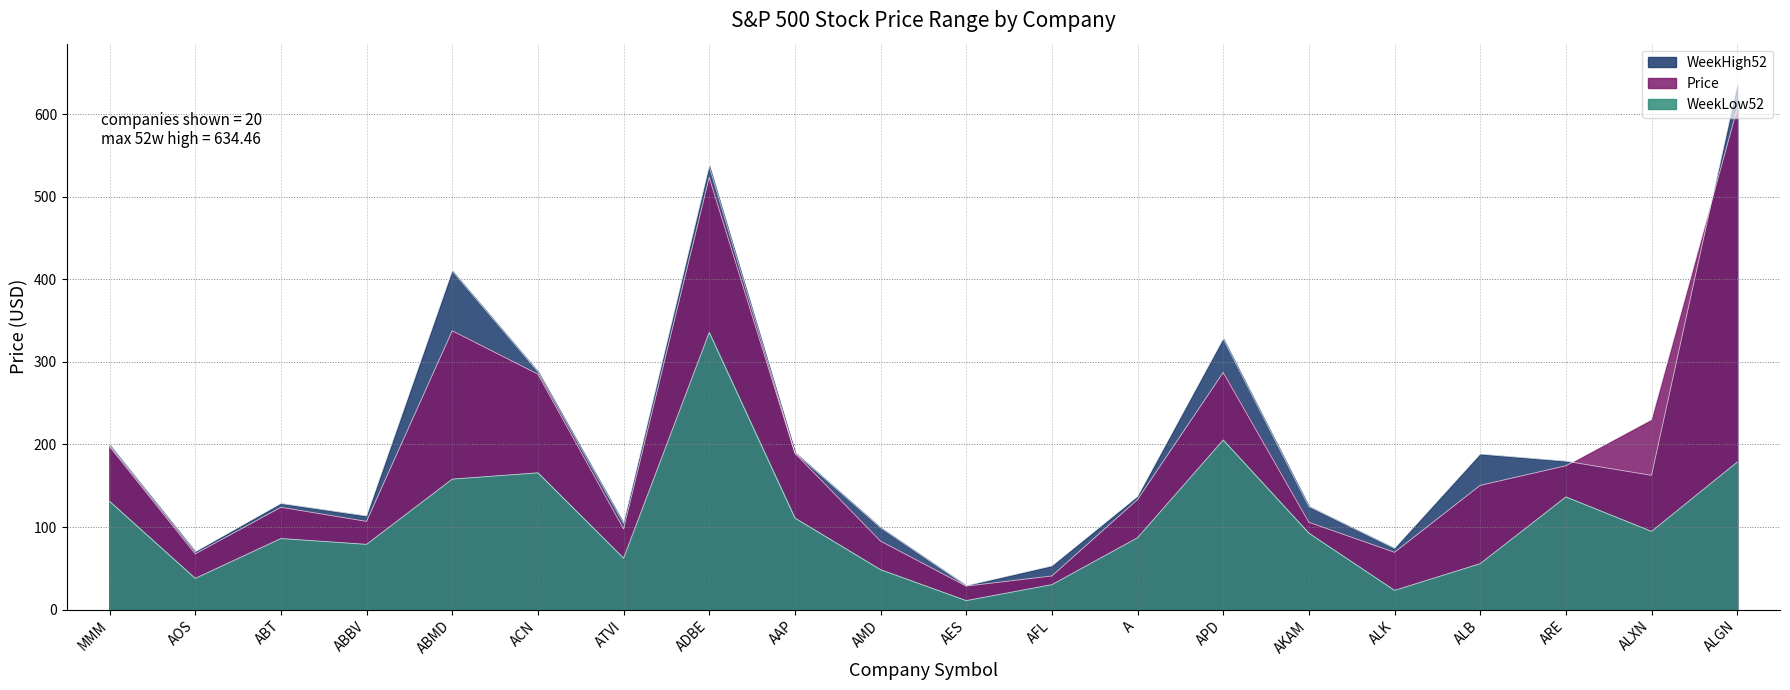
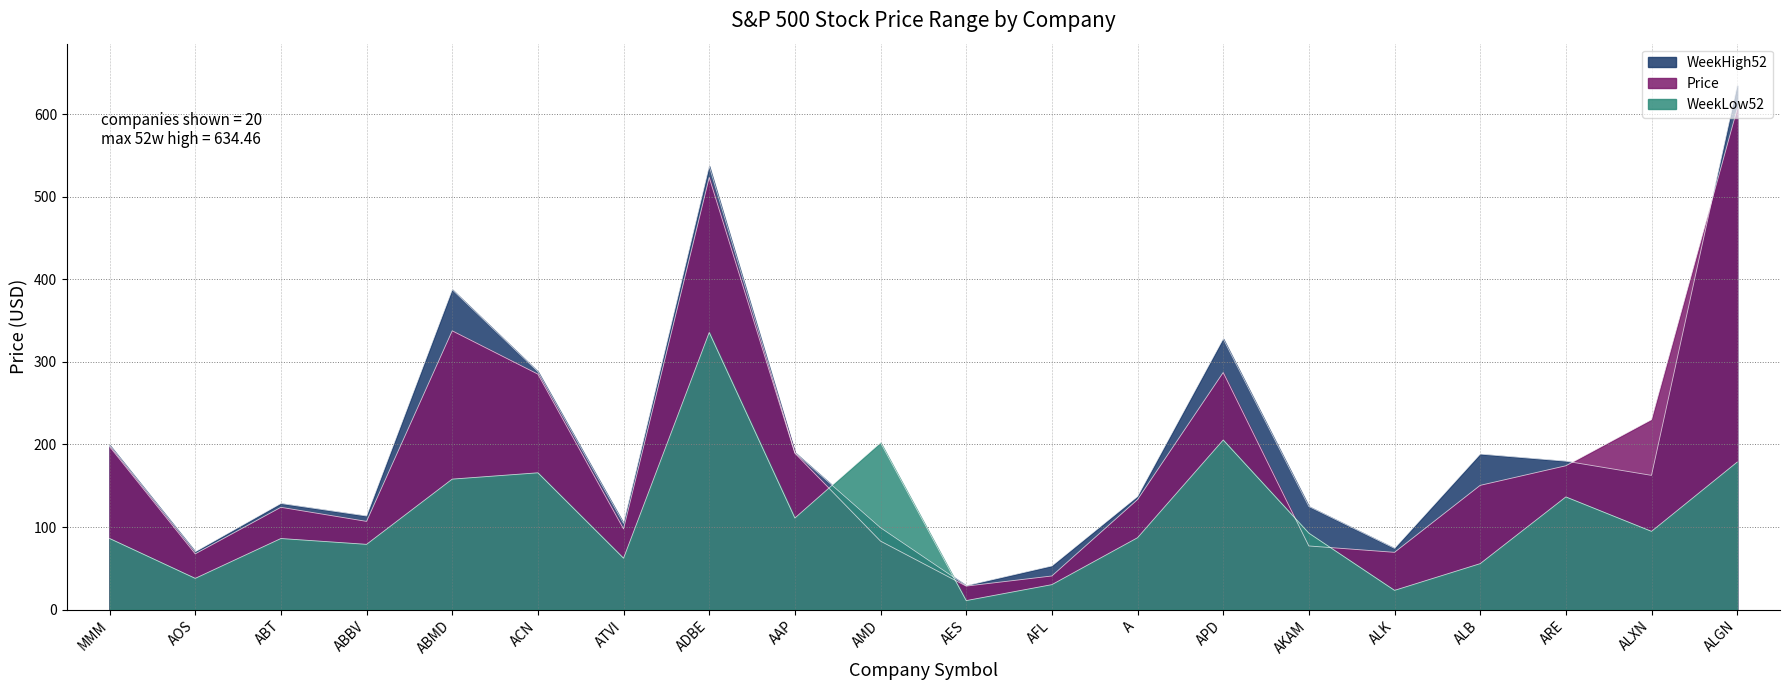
  {
    "WeekHigh52": {
      "ABT": 130,
      "ABBV": 110,
-     "ABMD": 410,
+     "ABMD": 390,
      "ATVI": 100,
      "ADBE": 540,
      "AMD": 100,
      "AFL": 50,
      "A": 140,
      "APD": 330,
      "AKAM": 120,
      "ALK": 70,
      "ALB": 190,
      "ARE": 180,
      "ALXN": 160
    },
    "Price": {
      "ABT": 120,
      "ABBV": 110,
      "ABMD": 340,
      "ATVI": 100,
      "ADBE": 520,
      "AMD": 80,
      "AFL": 40,
      "A": 130,
      "APD": 290,
-     "AKAM": 110,
+     "AKAM": 80,
      "ALK": 70,
      "ALB": 150,
      "ARE": 170,
      "ALXN": 230
    },
    "WeekLow52": {
-     "MMM": 130,
+     "MMM": 90,
      "AOS": 40,
      "ABT": 90,
      "ABBV": 80,
      "ABMD": 160,
      "ACN": 170,
      "ATVI": 60,
      "ADBE": 340,
      "AAP": 110,
-     "AMD": 50,
+     "AMD": 200,
      "AES": 10,
      "AFL": 30,
      "A": 90,
      "APD": 210,
      "AKAM": 90,
      "ALK": 20,
      "ALB": 60,
      "ARE": 140,
      "ALXN": 90,
      "ALGN": 180
    }
  }
